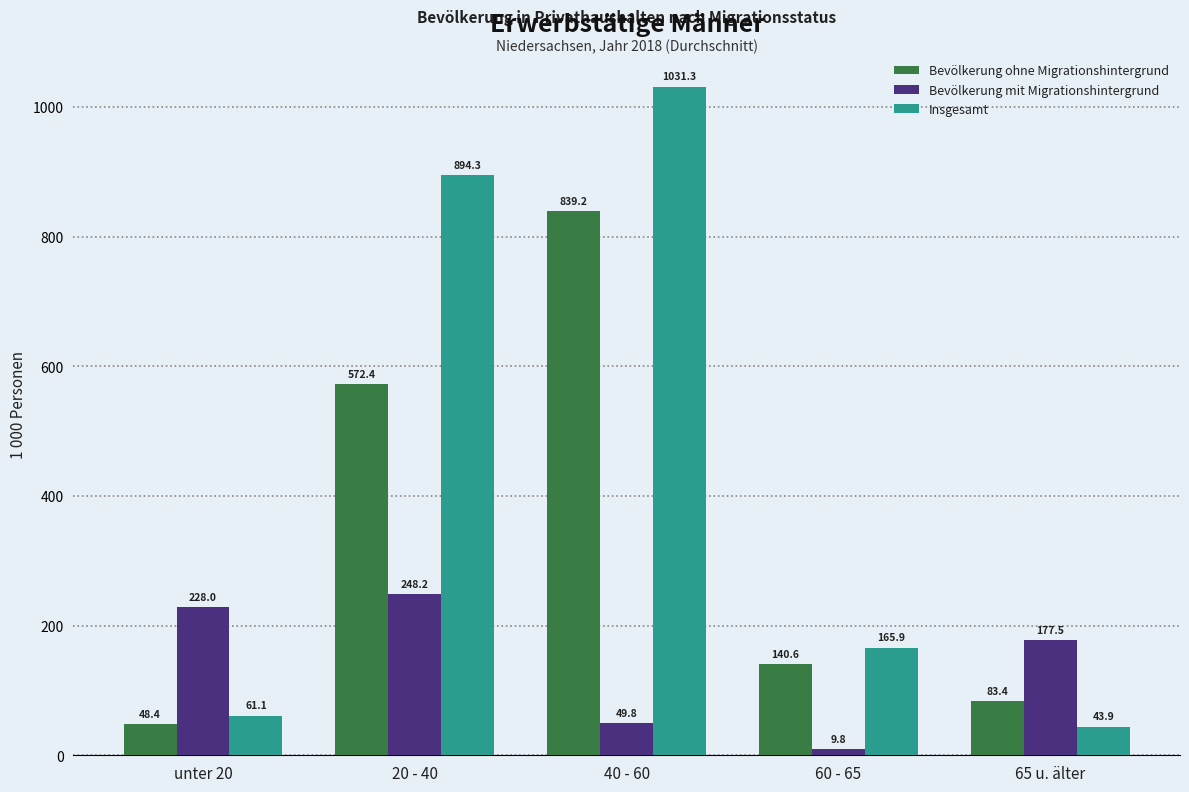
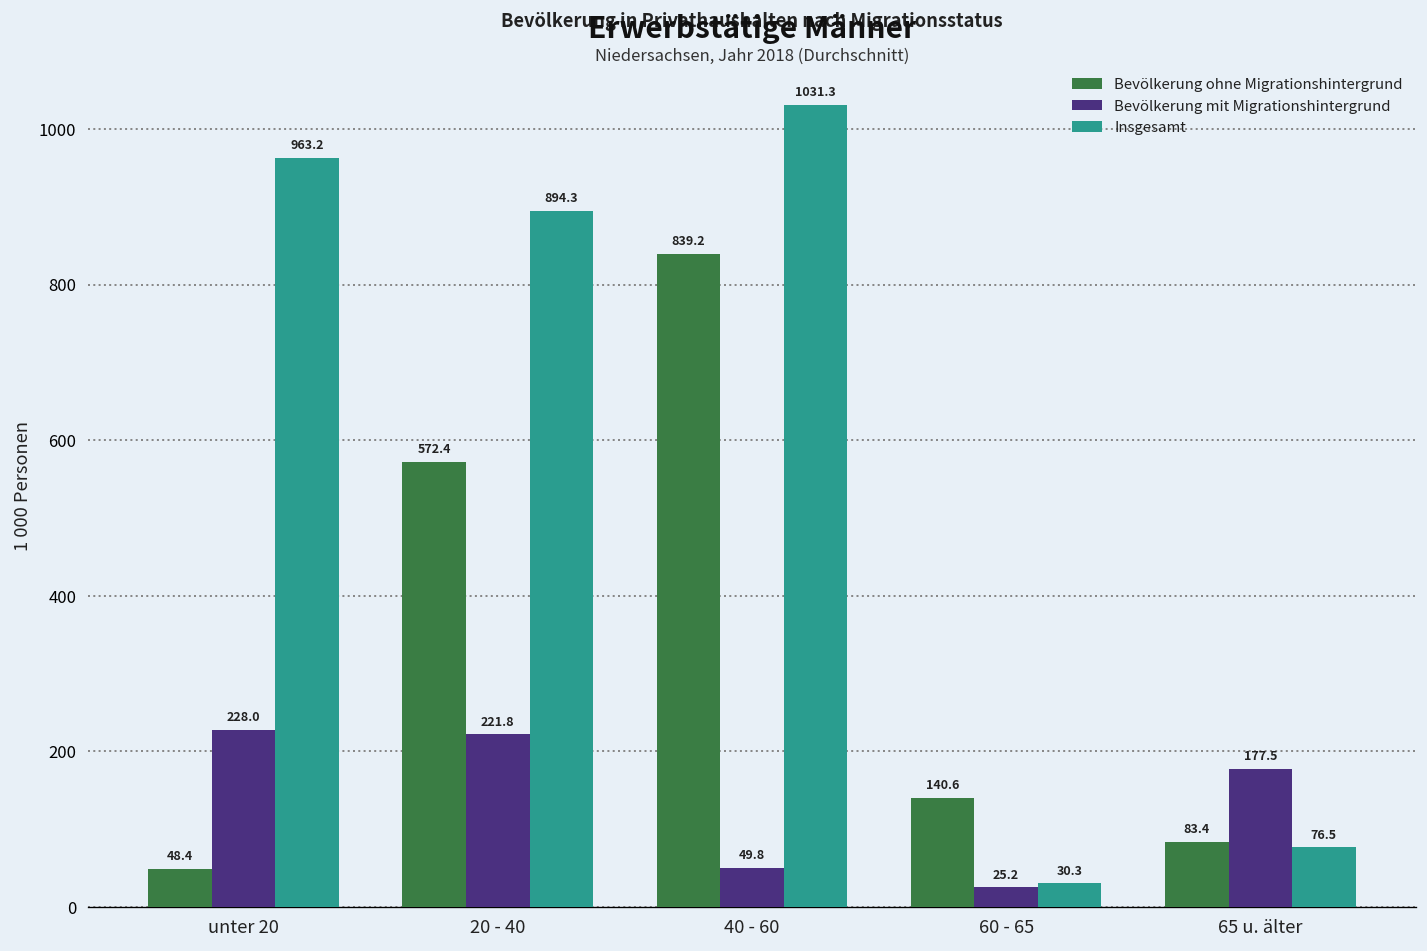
  {
    "Bevölkerung ohne Migrationshintergrund": {
      "unter 20": 48.4,
      "20 - 40": 572.4,
      "40 - 60": 839.2,
      "60 - 65": 140.6,
      "65 u. älter": 83.4
    },
    "Bevölkerung mit Migrationshintergrund": {
      "unter 20": 228.0,
-     "20 - 40": 248.2,
+     "20 - 40": 221.8,
      "40 - 60": 49.8,
-     "60 - 65": 9.8,
+     "60 - 65": 25.2,
      "65 u. älter": 177.5
    },
    "Insgesamt": {
-     "unter 20": 61.1,
+     "unter 20": 963.2,
      "20 - 40": 894.3,
      "40 - 60": 1031.3,
-     "60 - 65": 165.9,
-     "65 u. älter": 43.9
+     "60 - 65": 30.3,
+     "65 u. älter": 76.5
    }
  }
